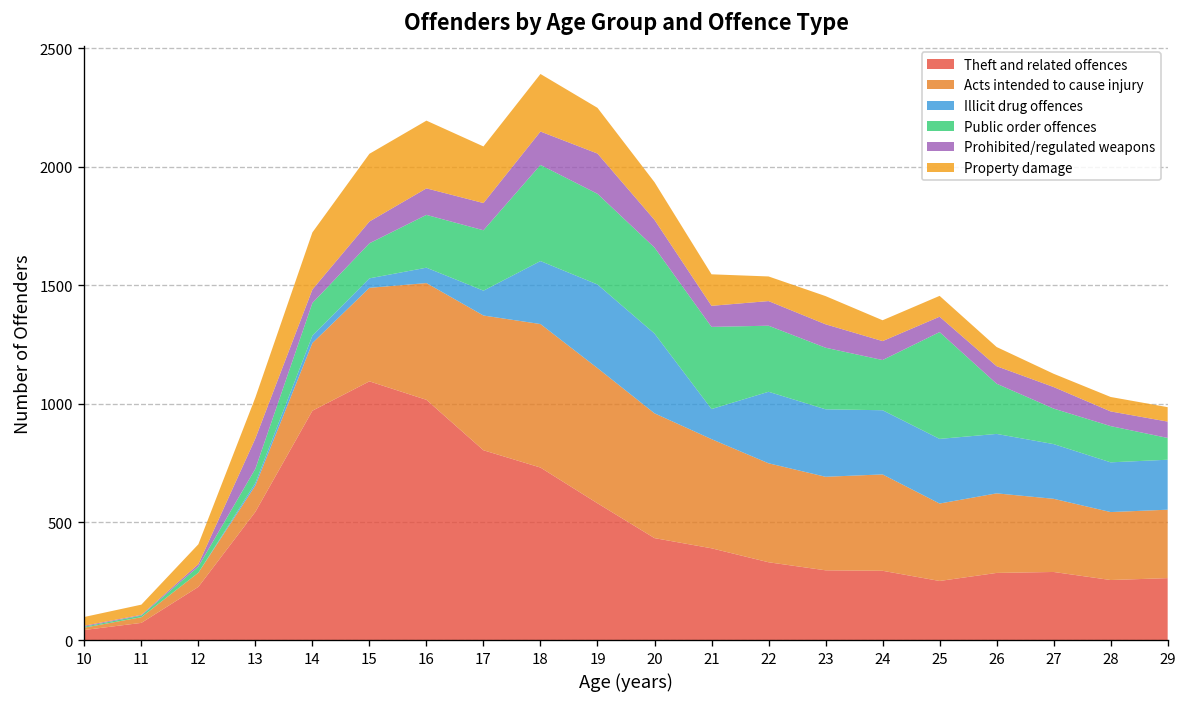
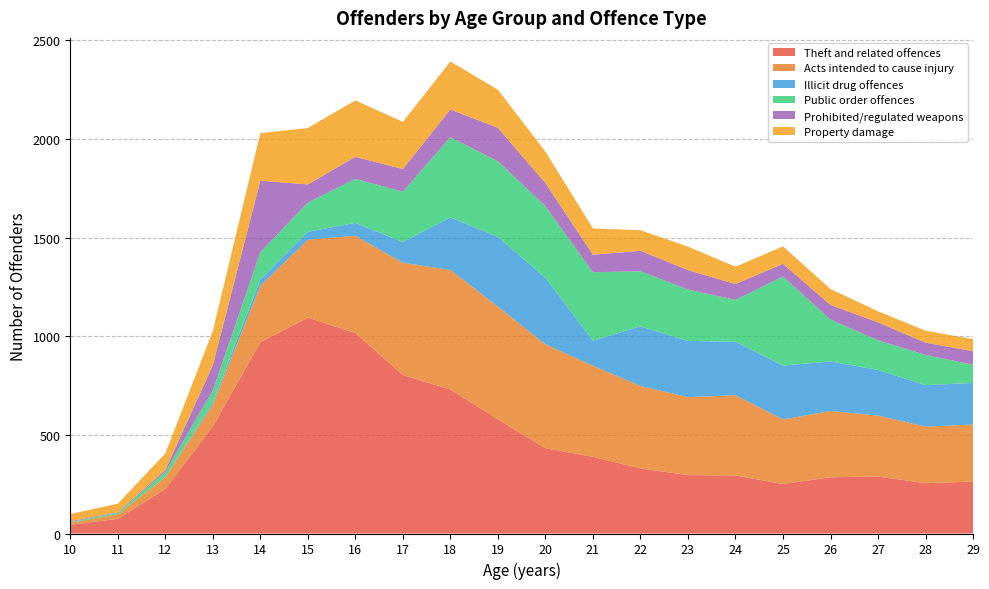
  {
    "Illicit drug offences": {
      "14": 30,
      "15": 40,
      "16": 70,
      "17": 110,
      "18": 270,
      "19": 350,
      "20": 340,
      "21": 130,
      "22": 300,
      "23": 290,
      "24": 270,
      "25": 270,
      "26": 250,
      "27": 230,
      "28": 210,
      "29": 210
    },
    "Public order offences": {
      "13": 60,
      "14": 140,
      "15": 150,
      "16": 220,
      "17": 260,
      "18": 410,
      "19": 380,
      "20": 360,
      "21": 350,
      "22": 280,
      "23": 260,
      "24": 210,
      "25": 450,
      "26": 210,
      "27": 150,
      "28": 150,
      "29": 90
    },
    "Prohibited/regulated weapons": {
      "13": 130,
-     "14": 60,
+     "14": 360,
      "15": 90,
      "16": 110,
      "17": 120,
      "18": 140,
      "19": 170,
      "20": 120,
      "21": 90,
      "22": 100,
      "23": 100,
      "24": 80,
      "25": 70,
      "26": 70,
      "27": 90,
      "28": 60,
      "29": 70
    }
  }
